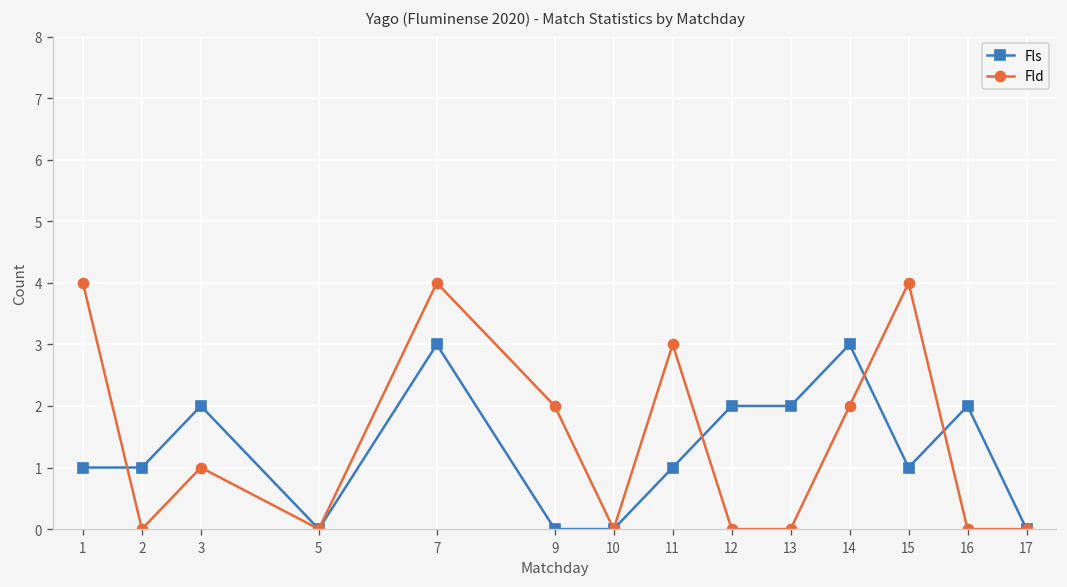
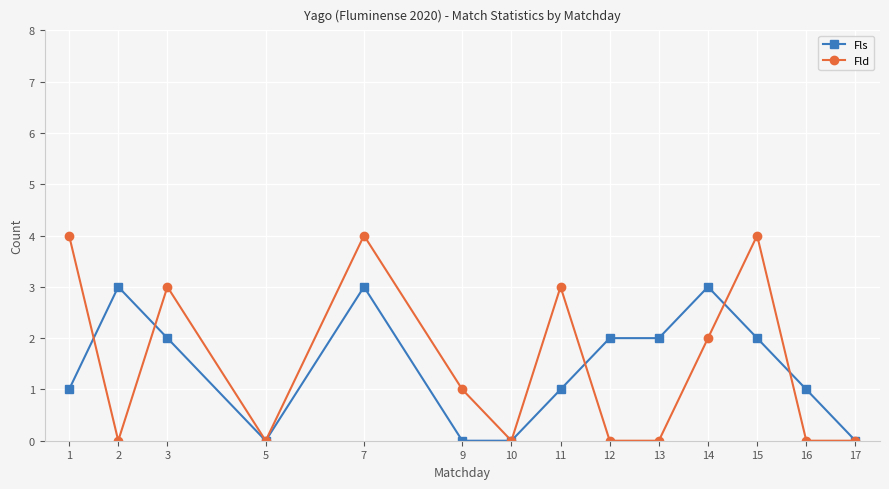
  {
    "Fls": {
      "1": 1,
-     "2": 1,
+     "2": 3,
      "3": 2,
      "7": 3,
      "9": 0,
      "11": 1,
      "12": 2,
      "13": 2,
      "14": 3,
-     "15": 1,
-     "16": 2
+     "15": 2,
+     "16": 1
    },
    "Fld": {
      "1": 4,
      "2": 0,
-     "3": 1,
+     "3": 3,
      "7": 4,
-     "9": 2,
+     "9": 1,
      "11": 3,
      "12": 0,
      "13": 0,
      "14": 2,
      "15": 4,
      "16": 0
    }
  }
